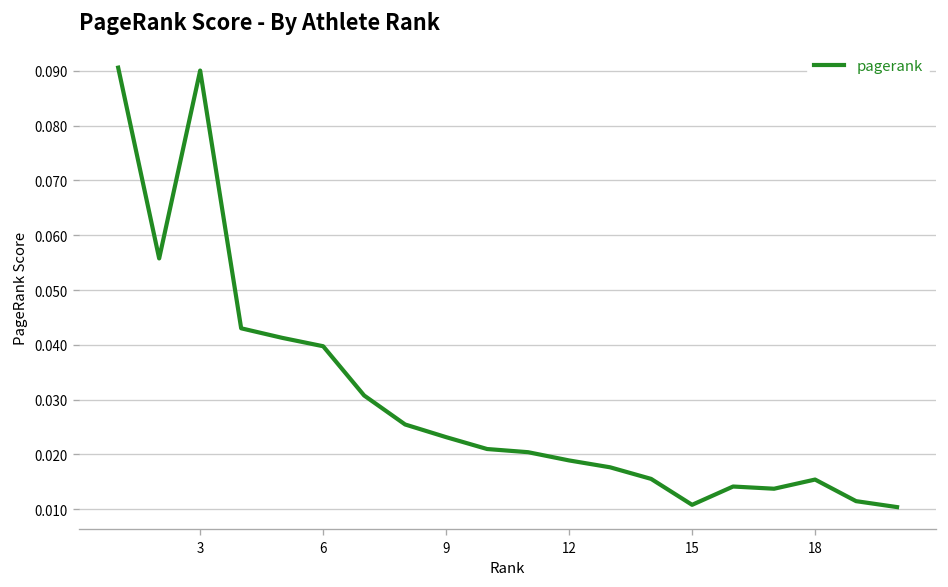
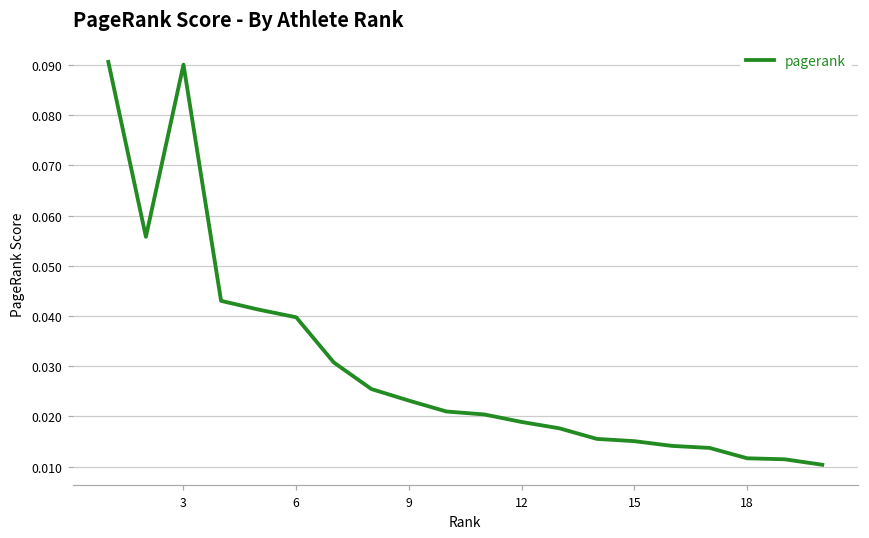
  {
    "3": 0.090,
    "6": 0.040,
    "9": 0.023,
    "12": 0.019,
-   "15": 0.011,
-   "18": 0.015
+   "15": 0.015,
+   "18": 0.012
  }
